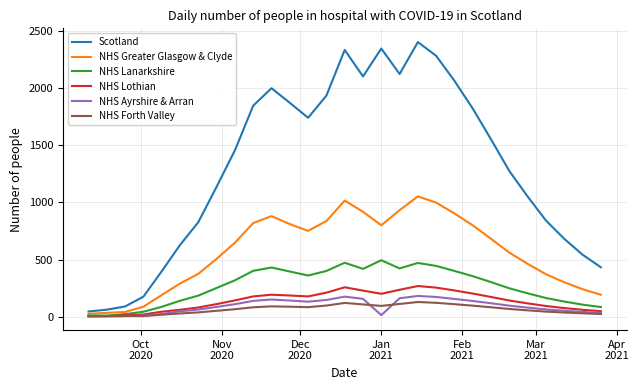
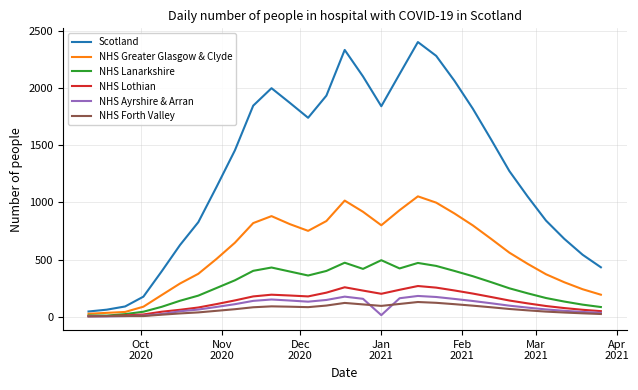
  {
    "Scotland": {
-     "Jan 2021": 2350
+     "Jan 2021": 1840
    },
    "NHS Greater Glasgow & Clyde": {
      "Jan 2021": 800
    },
    "NHS Lanarkshire": {
      "Jan 2021": 490
    },
    "NHS Lothian": {
      "Jan 2021": 200
    },
    "NHS Ayrshire & Arran": {
      "Jan 2021": 10
    },
    "NHS Forth Valley": {
      "Jan 2021": 90
    }
  }
